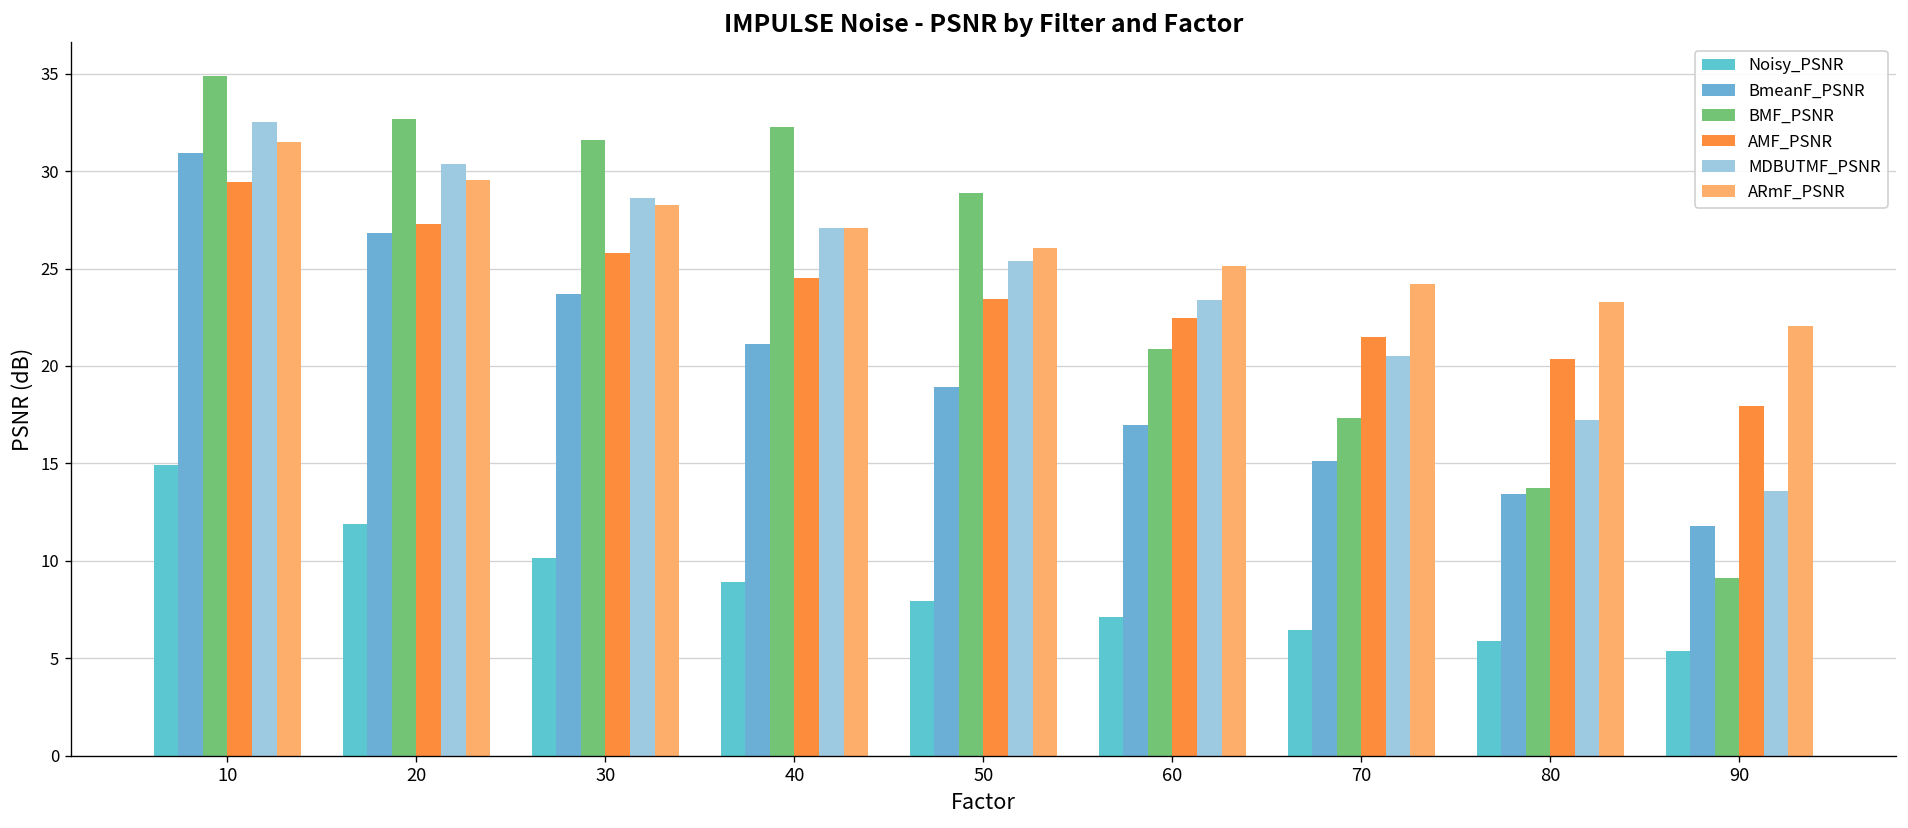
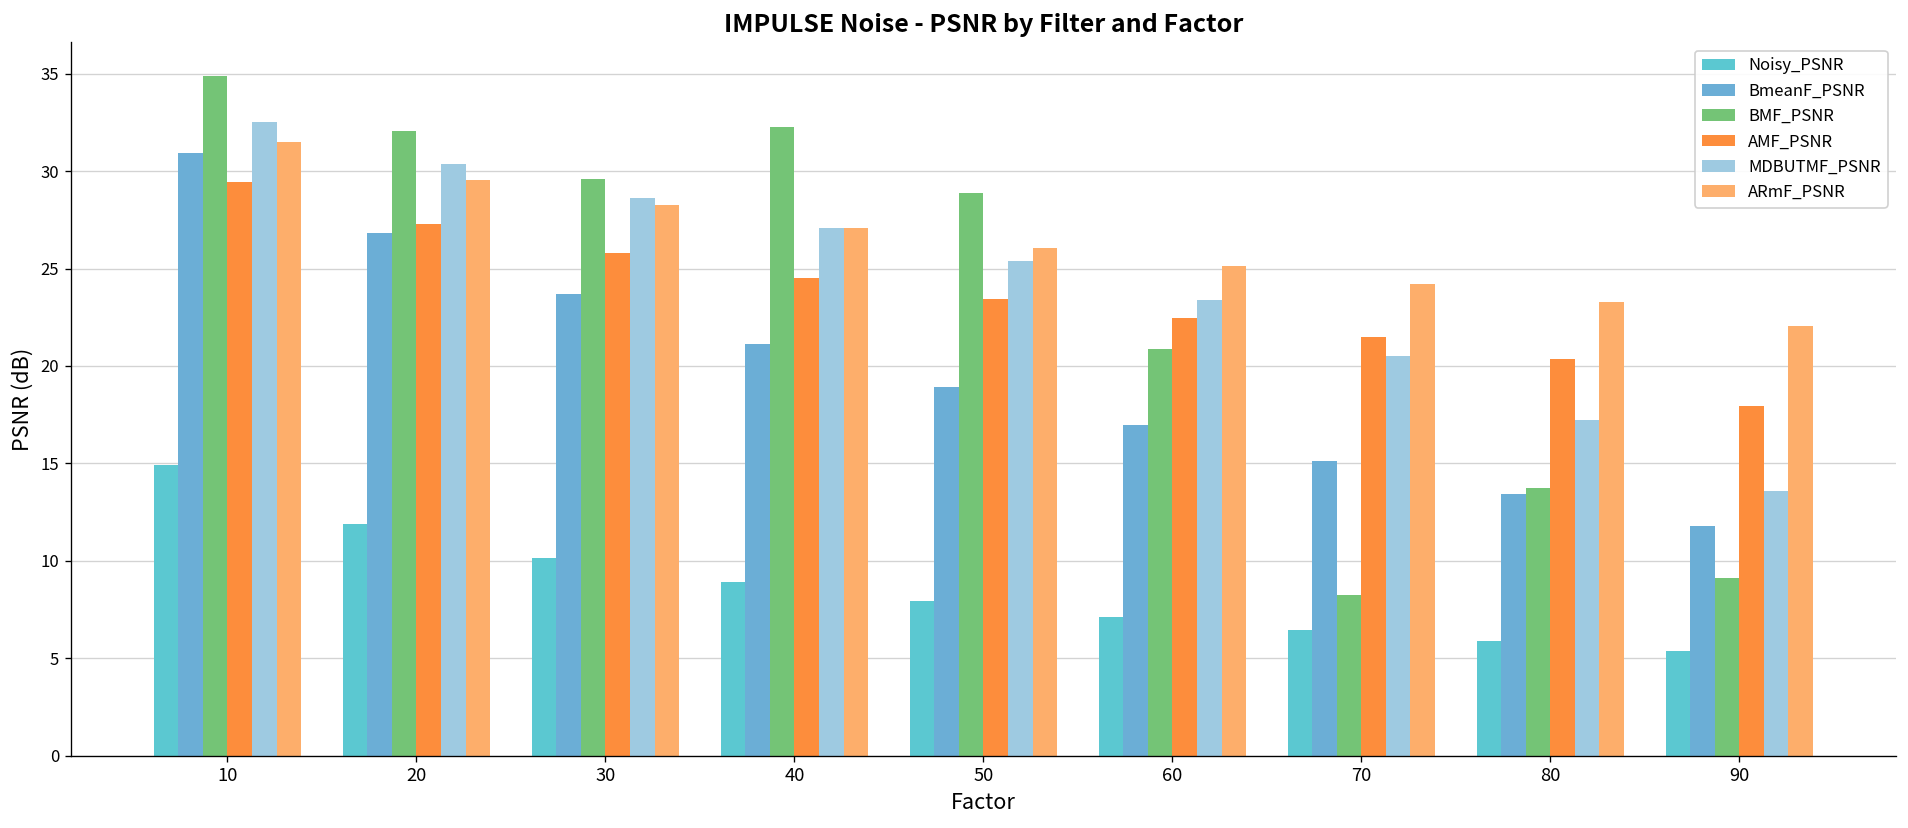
  {
    "BMF_PSNR": {
      "10": 34.9,
-     "20": 32.7,
-     "30": 31.6,
+     "20": 32.1,
+     "30": 29.6,
      "40": 32.3,
      "50": 28.9,
      "60": 20.9,
-     "70": 17.3,
+     "70": 8.3,
      "80": 13.7,
      "90": 9.1
    }
  }
